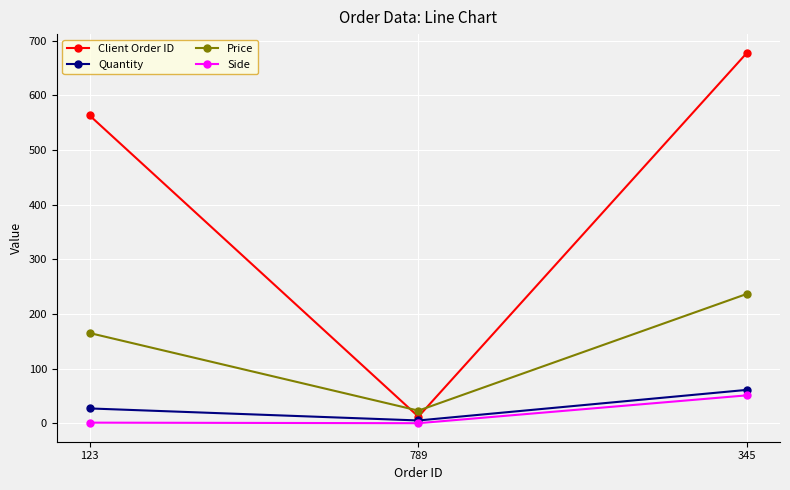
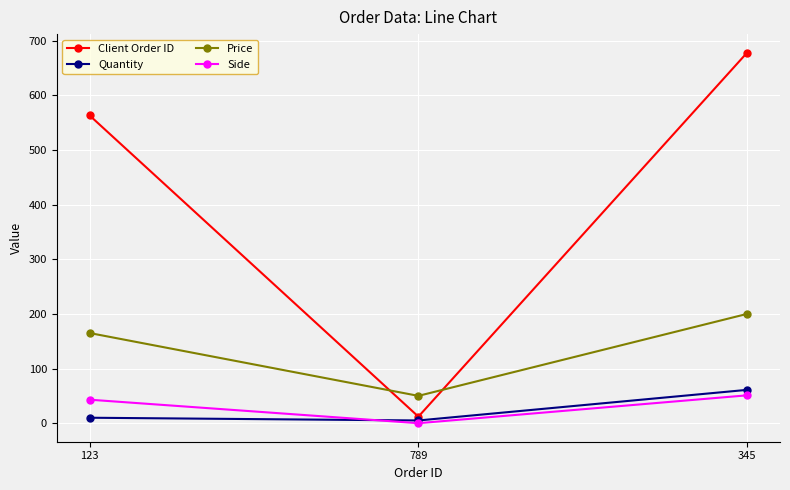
  {
    "Client Order ID": {
      "123": 560,
      "789": 10,
      "345": 680
    },
    "Quantity": {
-     "123": 30,
+     "123": 10,
      "789": 10,
      "345": 60
    },
    "Price": {
      "123": 160,
-     "789": 20,
-     "345": 240
+     "789": 50,
+     "345": 200
    },
    "Side": {
-     "123": 0,
+     "123": 40,
      "789": 0,
      "345": 50
    }
  }
